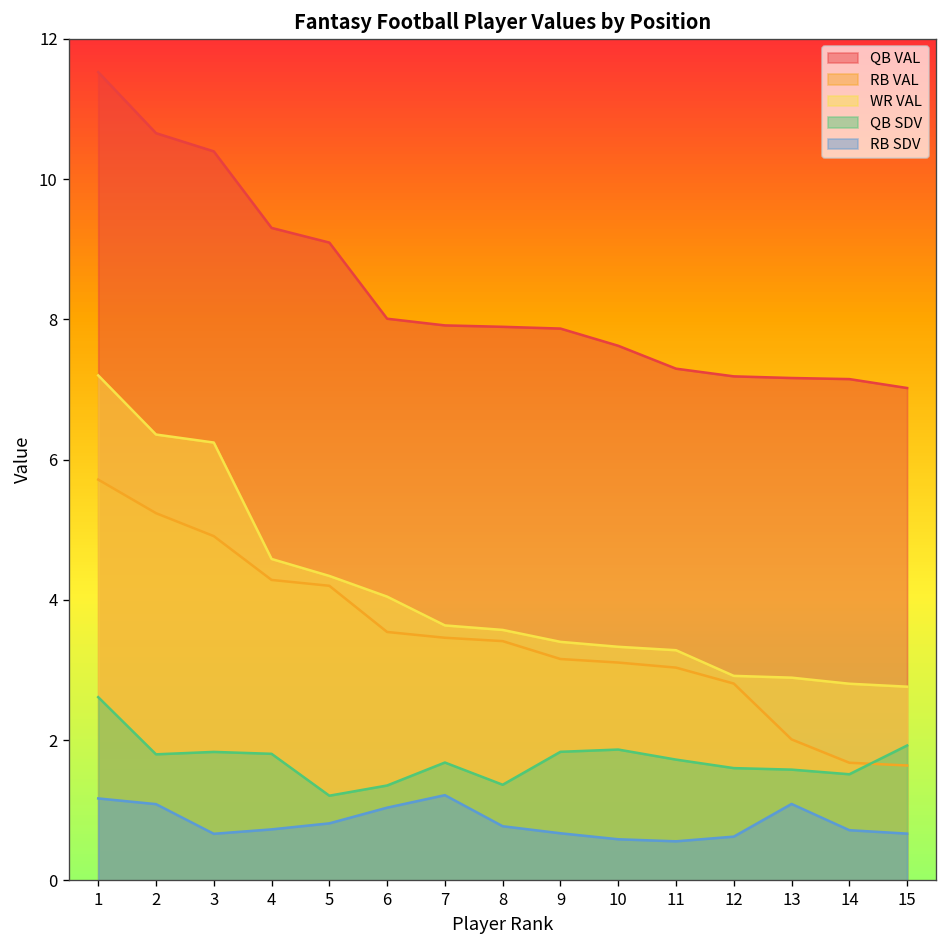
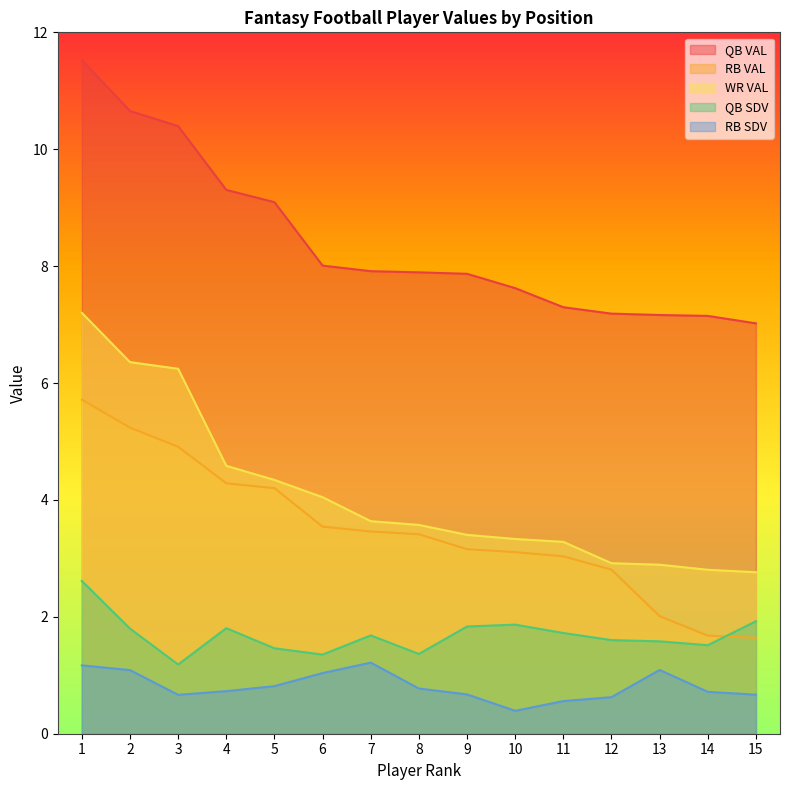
  {
    "QB SDV": {
      "1": 2.6,
      "2": 1.8,
-     "3": 1.8,
+     "3": 1.2,
      "4": 1.8,
-     "5": 1.2,
+     "5": 1.5,
      "6": 1.4,
      "7": 1.7,
      "8": 1.4,
      "9": 1.8,
      "10": 1.9,
      "11": 1.7,
      "12": 1.6,
      "13": 1.6,
      "14": 1.5,
      "15": 1.9
    },
    "RB SDV": {
      "1": 1.2,
      "2": 1.1,
      "3": 0.7,
      "4": 0.7,
      "5": 0.8,
      "6": 1.0,
      "7": 1.2,
      "8": 0.8,
      "9": 0.7,
-     "10": 0.6,
+     "10": 0.4,
      "11": 0.6,
      "12": 0.6,
      "13": 1.1,
      "14": 0.7,
      "15": 0.7
    }
  }
